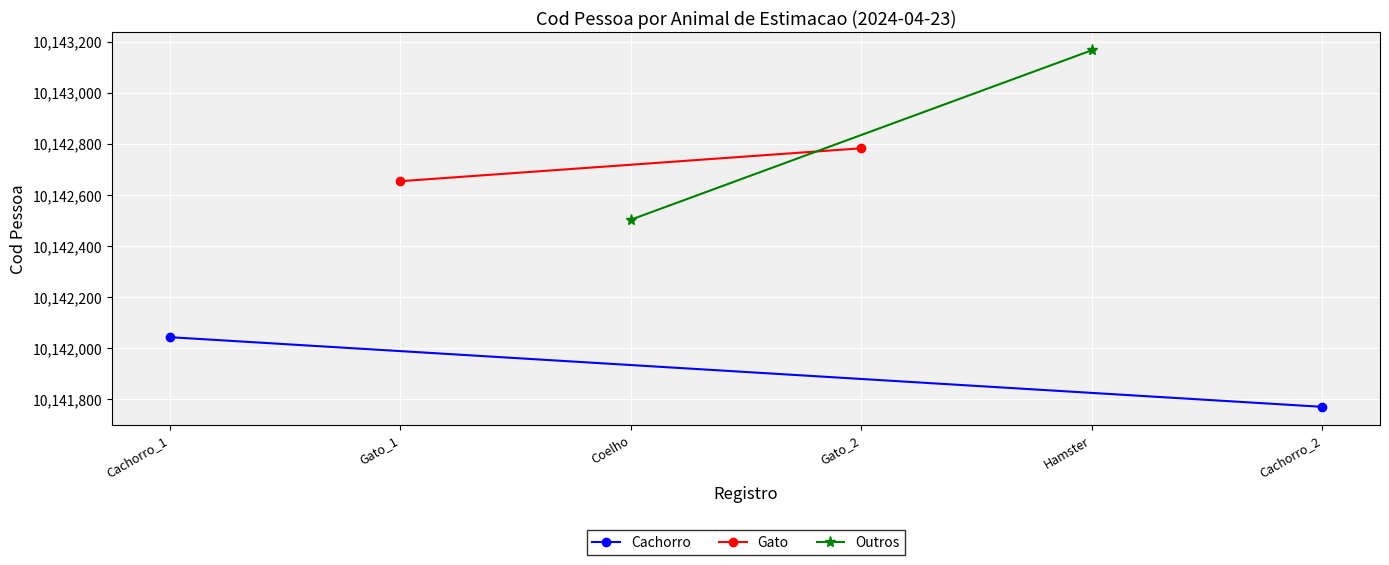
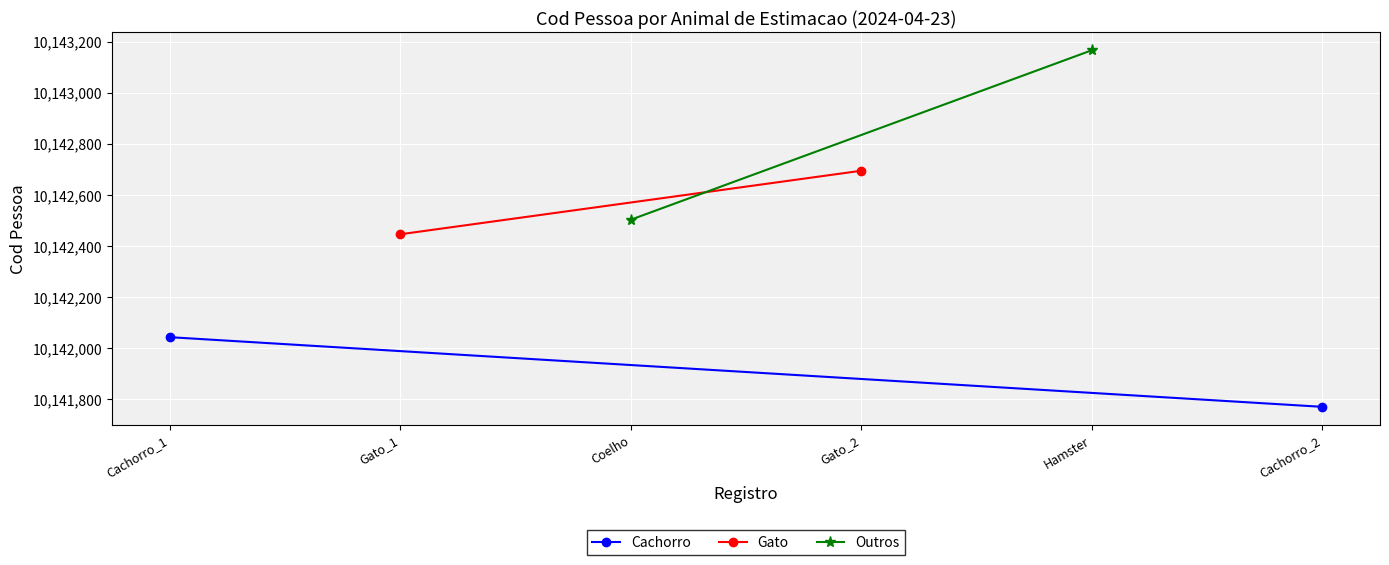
  {
    "Cachorro": {
      "Cachorro_1": "10,142,040",
      "Cachorro_2": "10,141,770"
    },
    "Gato": {
-     "Gato_1": "10,142,650",
-     "Gato_2": "10,142,780"
+     "Gato_1": "10,142,450",
+     "Gato_2": "10,142,690"
    },
    "Outros": {
      "Coelho": "10,142,500",
      "Hamster": "10,143,170"
    }
  }
